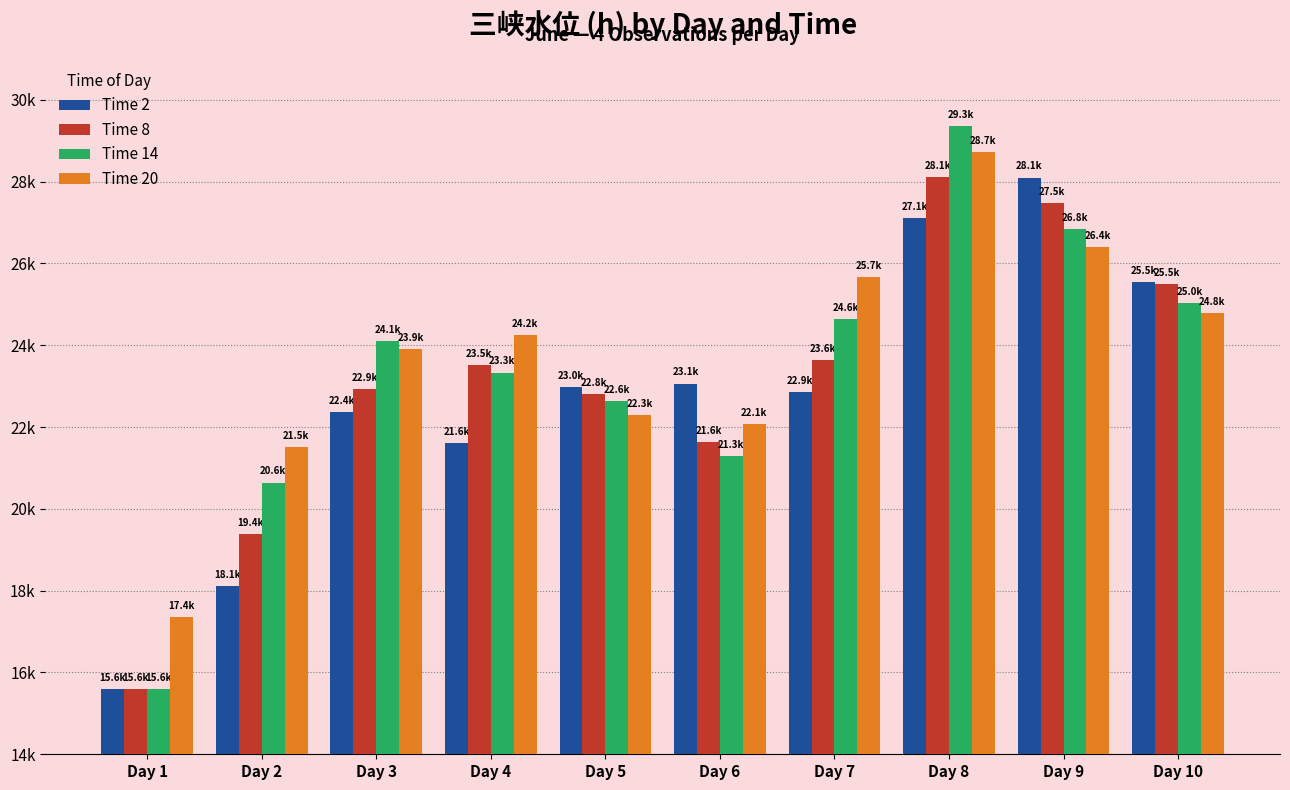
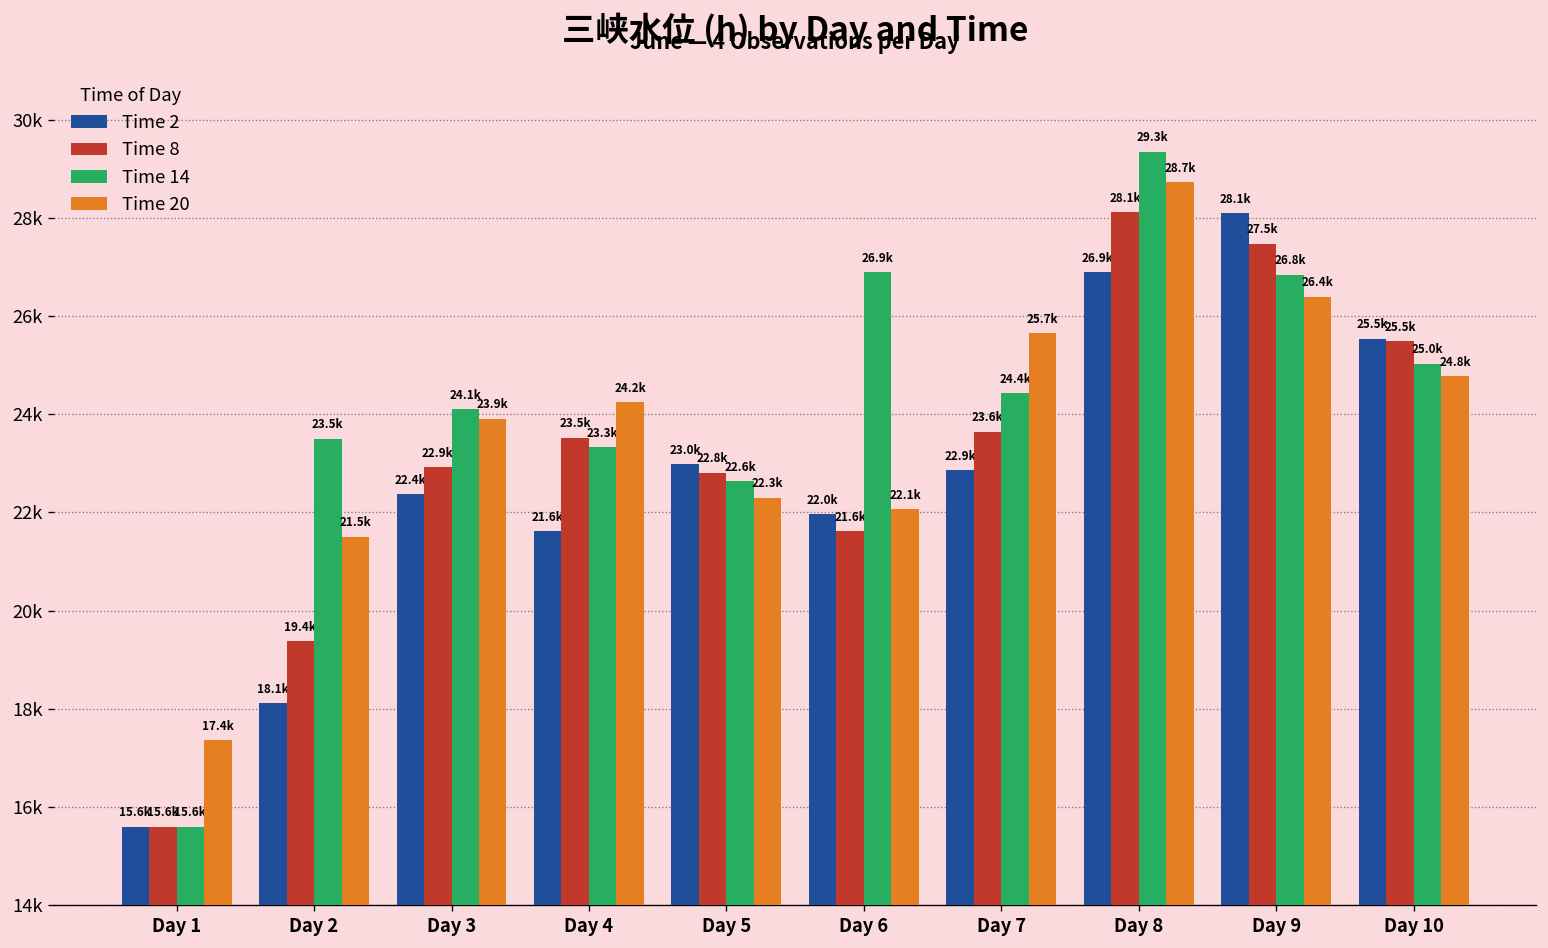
  {
    "Time 2": {
      "Day 1": "15.6k",
      "Day 2": "18.1k",
      "Day 3": "22.4k",
      "Day 4": "21.6k",
      "Day 5": "23.0k",
-     "Day 6": "23.1k",
+     "Day 6": "22.0k",
      "Day 7": "22.9k",
-     "Day 8": "27.1k",
+     "Day 8": "26.9k",
      "Day 9": "28.1k",
      "Day 10": "25.5k"
    },
    "Time 8": {
      "Day 1": "15.6k",
      "Day 2": "19.4k",
      "Day 3": "22.9k",
      "Day 4": "23.5k",
      "Day 5": "22.8k",
      "Day 6": "21.6k",
      "Day 7": "23.6k",
      "Day 8": "28.1k",
      "Day 9": "27.5k",
      "Day 10": "25.5k"
    },
    "Time 14": {
      "Day 1": "15.6k",
-     "Day 2": "20.6k",
+     "Day 2": "23.5k",
      "Day 3": "24.1k",
      "Day 4": "23.3k",
      "Day 5": "22.6k",
-     "Day 6": "21.3k",
-     "Day 7": "24.6k",
+     "Day 6": "26.9k",
+     "Day 7": "24.4k",
      "Day 8": "29.3k",
      "Day 9": "26.8k",
      "Day 10": "25.0k"
    },
    "Time 20": {
      "Day 1": "17.4k",
      "Day 2": "21.5k",
      "Day 3": "23.9k",
      "Day 4": "24.2k",
      "Day 5": "22.3k",
      "Day 6": "22.1k",
      "Day 7": "25.7k",
      "Day 8": "28.7k",
      "Day 9": "26.4k",
      "Day 10": "24.8k"
    }
  }
